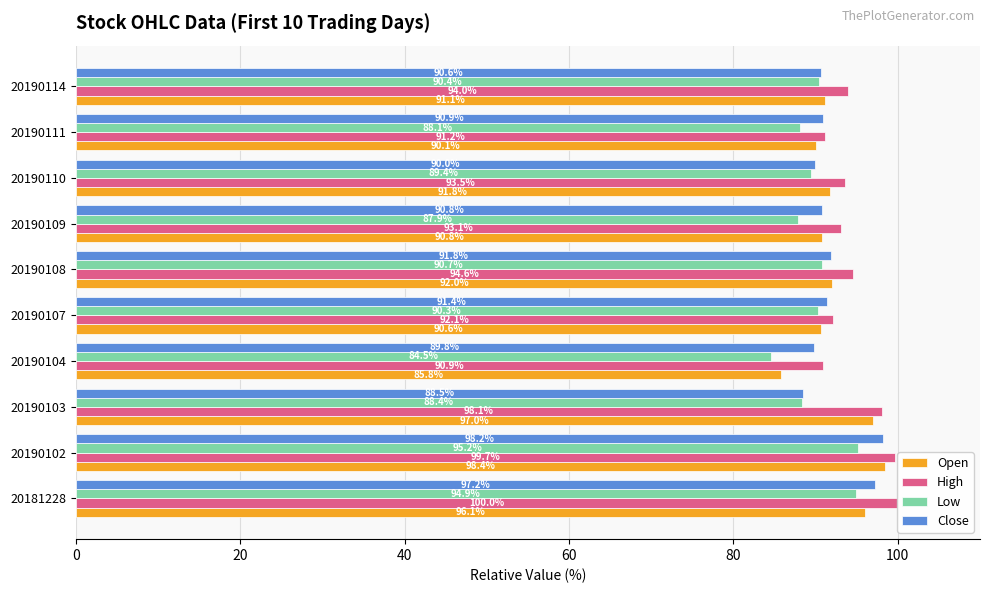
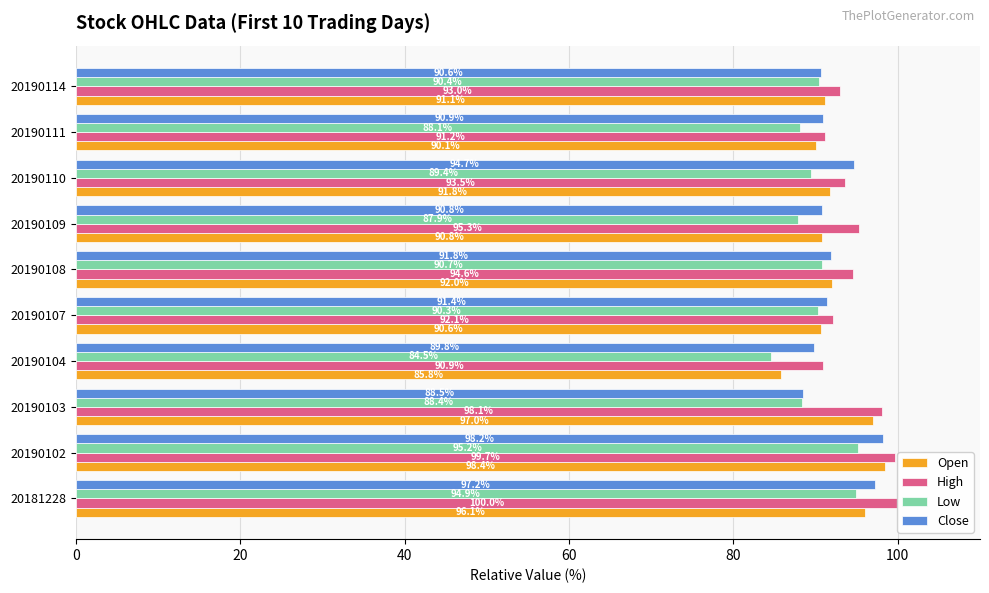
  {
    "Open": {
      "20190114": "91.1%",
      "20190111": "90.1%",
      "20190110": "91.8%",
      "20190109": "90.8%",
      "20190108": "92.0%",
      "20190107": "90.6%",
      "20190104": "85.8%",
      "20190103": "97.0%",
      "20190102": "98.4%",
      "20181228": "96.1%"
    },
    "High": {
-     "20190114": "94.0%",
+     "20190114": "93.0%",
      "20190111": "91.2%",
      "20190110": "93.5%",
-     "20190109": "93.1%",
+     "20190109": "95.3%",
      "20190108": "94.6%",
      "20190107": "92.1%",
      "20190104": "90.9%",
      "20190103": "98.1%",
      "20190102": "99.7%"
    },
    "Low": {
      "20190114": "90.4%",
      "20190111": "88.1%",
      "20190110": "89.4%",
      "20190109": "87.9%",
      "20190108": "90.7%",
      "20190107": "90.3%",
      "20190104": "84.5%",
      "20190103": "88.4%",
      "20190102": "95.2%",
      "20181228": "94.9%"
    },
    "Close": {
      "20190114": "90.6%",
      "20190111": "90.9%",
-     "20190110": "90.0%",
+     "20190110": "94.7%",
      "20190109": "90.8%",
      "20190108": "91.8%",
      "20190107": "91.4%",
      "20190104": "89.8%",
      "20190103": "88.5%",
      "20190102": "98.2%",
      "20181228": "97.2%"
    }
  }
